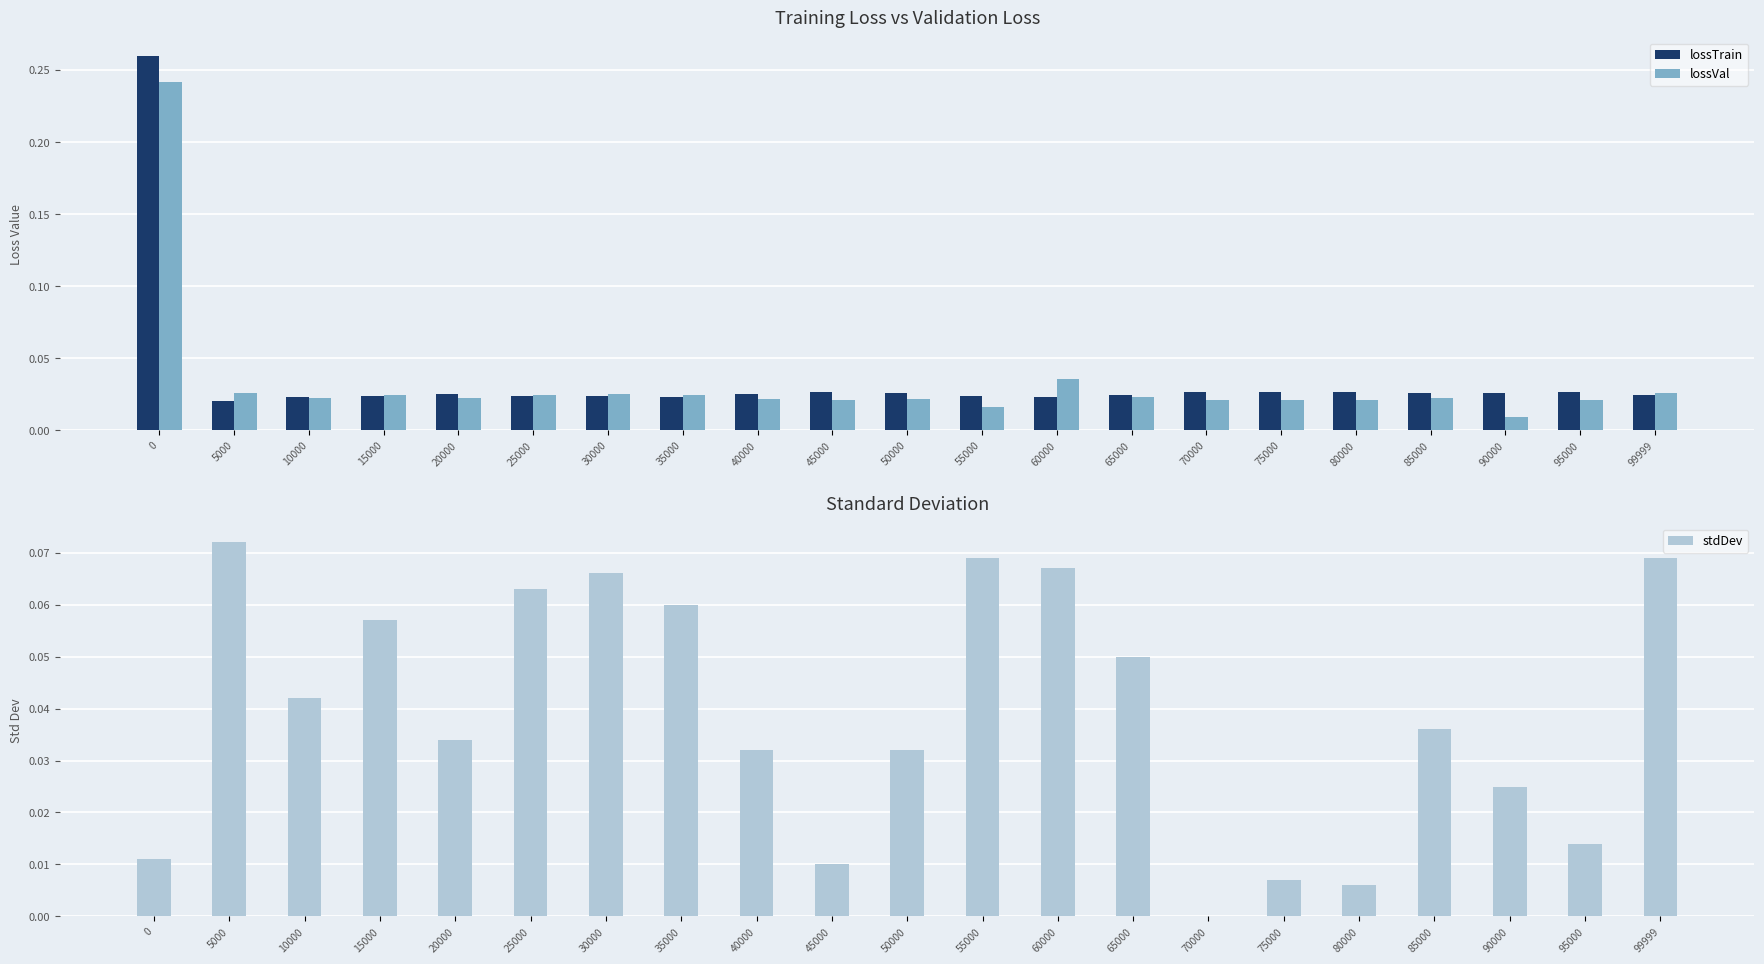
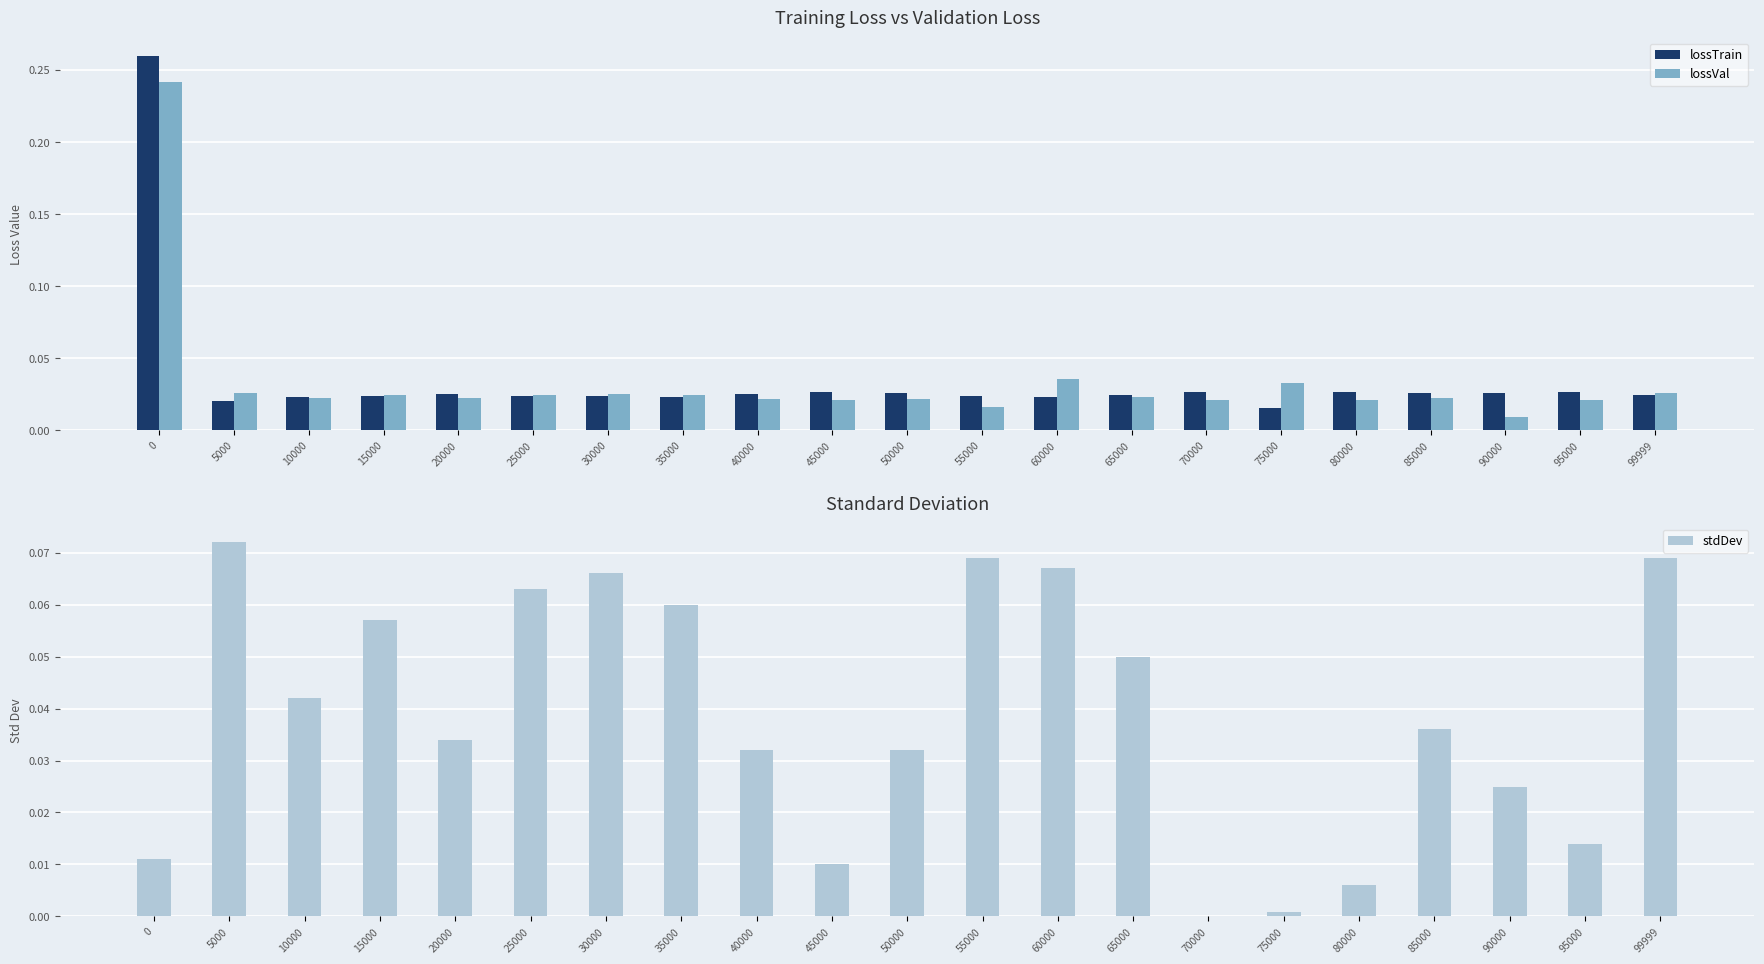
  {
    "Training Loss vs Validation Loss": {
      "lossTrain": {
        "0": 0.260,
        "5000": 0.020,
        "10000": 0.023,
        "15000": 0.023,
        "20000": 0.025,
        "25000": 0.024,
        "30000": 0.024,
        "35000": 0.023,
        "40000": 0.025,
        "45000": 0.027,
        "50000": 0.026,
        "55000": 0.024,
        "60000": 0.023,
        "65000": 0.024,
        "70000": 0.027,
-       "75000": 0.027,
+       "75000": 0.015,
        "80000": 0.027,
        "85000": 0.026,
        "90000": 0.026,
        "95000": 0.027,
        "99999": 0.024
      },
      "lossVal": {
        "0": 0.242,
        "5000": 0.026,
        "10000": 0.022,
        "15000": 0.024,
        "20000": 0.022,
        "25000": 0.025,
        "30000": 0.025,
        "35000": 0.025,
        "40000": 0.022,
        "45000": 0.021,
        "50000": 0.022,
        "55000": 0.016,
        "60000": 0.035,
        "65000": 0.023,
        "70000": 0.021,
-       "75000": 0.021,
+       "75000": 0.033,
        "80000": 0.021,
        "85000": 0.022,
        "90000": 0.009,
        "95000": 0.021,
        "99999": 0.026
      }
    },
    "Standard Deviation": {
      "0": 0.011,
      "5000": 0.072,
      "10000": 0.042,
      "15000": 0.057,
      "20000": 0.034,
      "25000": 0.063,
      "30000": 0.066,
      "35000": 0.060,
      "40000": 0.032,
      "45000": 0.010,
      "50000": 0.032,
      "55000": 0.069,
      "60000": 0.067,
      "65000": 0.050,
      "70000": 0.000,
-     "75000": 0.007,
+     "75000": 0.001,
      "80000": 0.006,
      "85000": 0.036,
      "90000": 0.025,
      "95000": 0.014,
      "99999": 0.069
    }
  }
